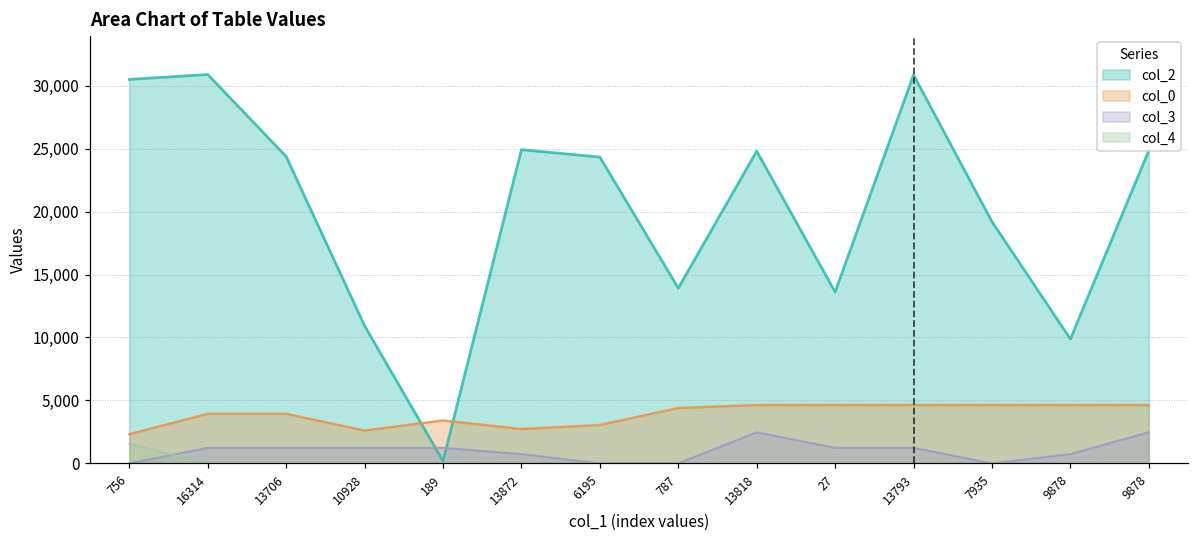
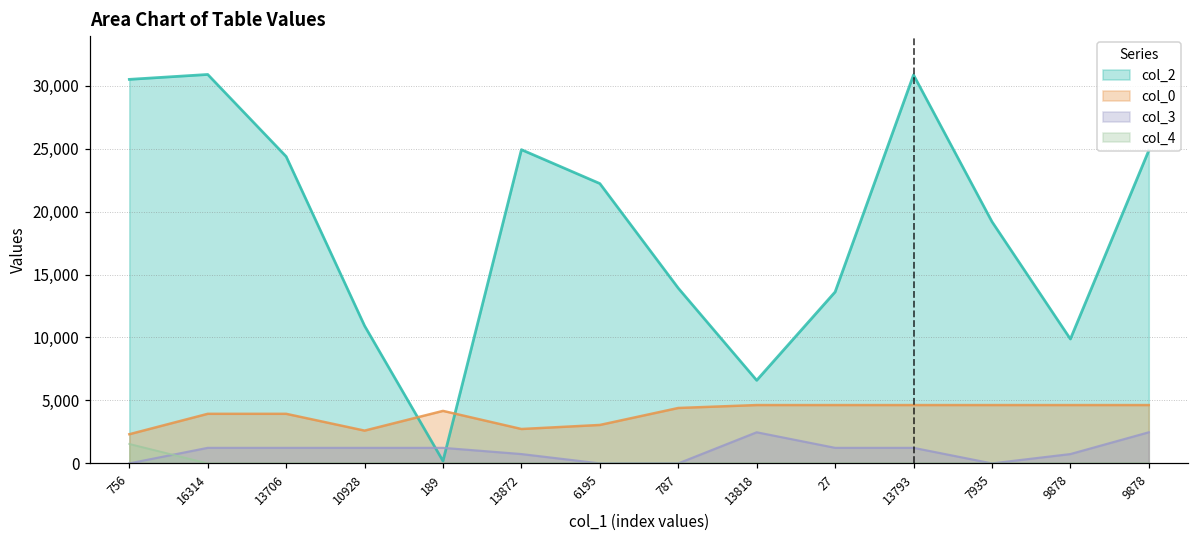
  {
    "col_2": {
      "756": "30,500",
      "16314": "30,900",
      "13706": "24,400",
      "10928": "10,900",
      "13872": "24,900",
-     "6195": "24,300",
+     "6195": "22,200",
      "787": "13,900",
-     "13818": "24,800",
+     "13818": "6,600",
      "27": "13,600",
      "13793": "30,900",
      "7935": "19,200"
    },
    "col_0": {
      "756": "2,300",
      "16314": "3,900",
      "13706": "3,900",
      "10928": "2,600",
-     "189": "3,400",
+     "189": "4,200",
      "13872": "2,700",
      "6195": "3,100",
      "787": "4,400",
      "13818": "4,600",
      "27": "4,600",
      "13793": "4,600",
      "7935": "4,600"
    }
  }
